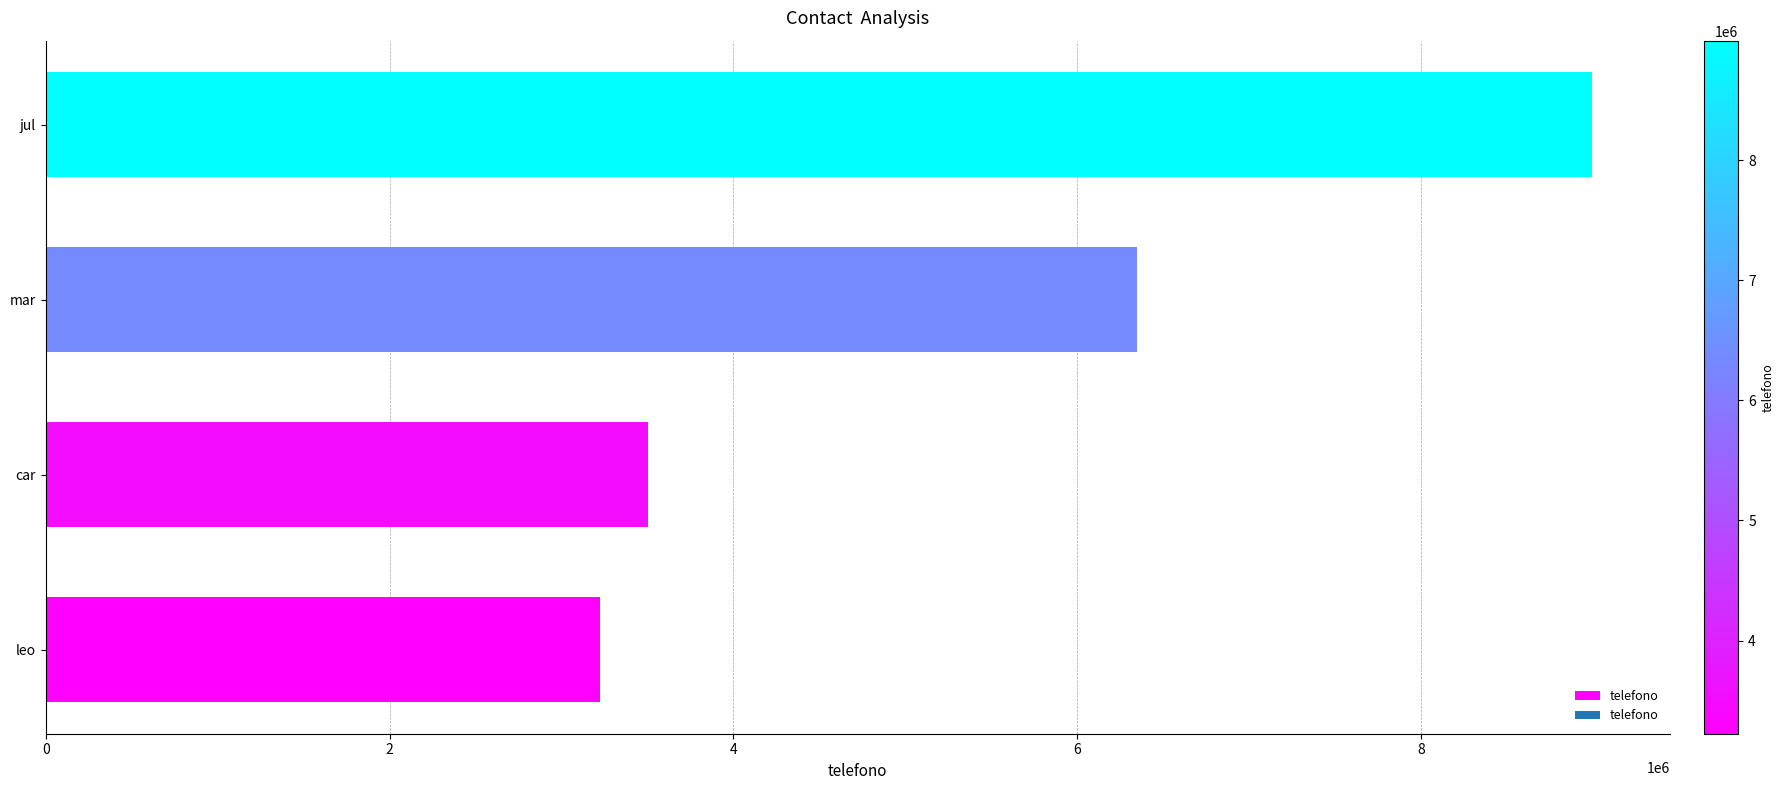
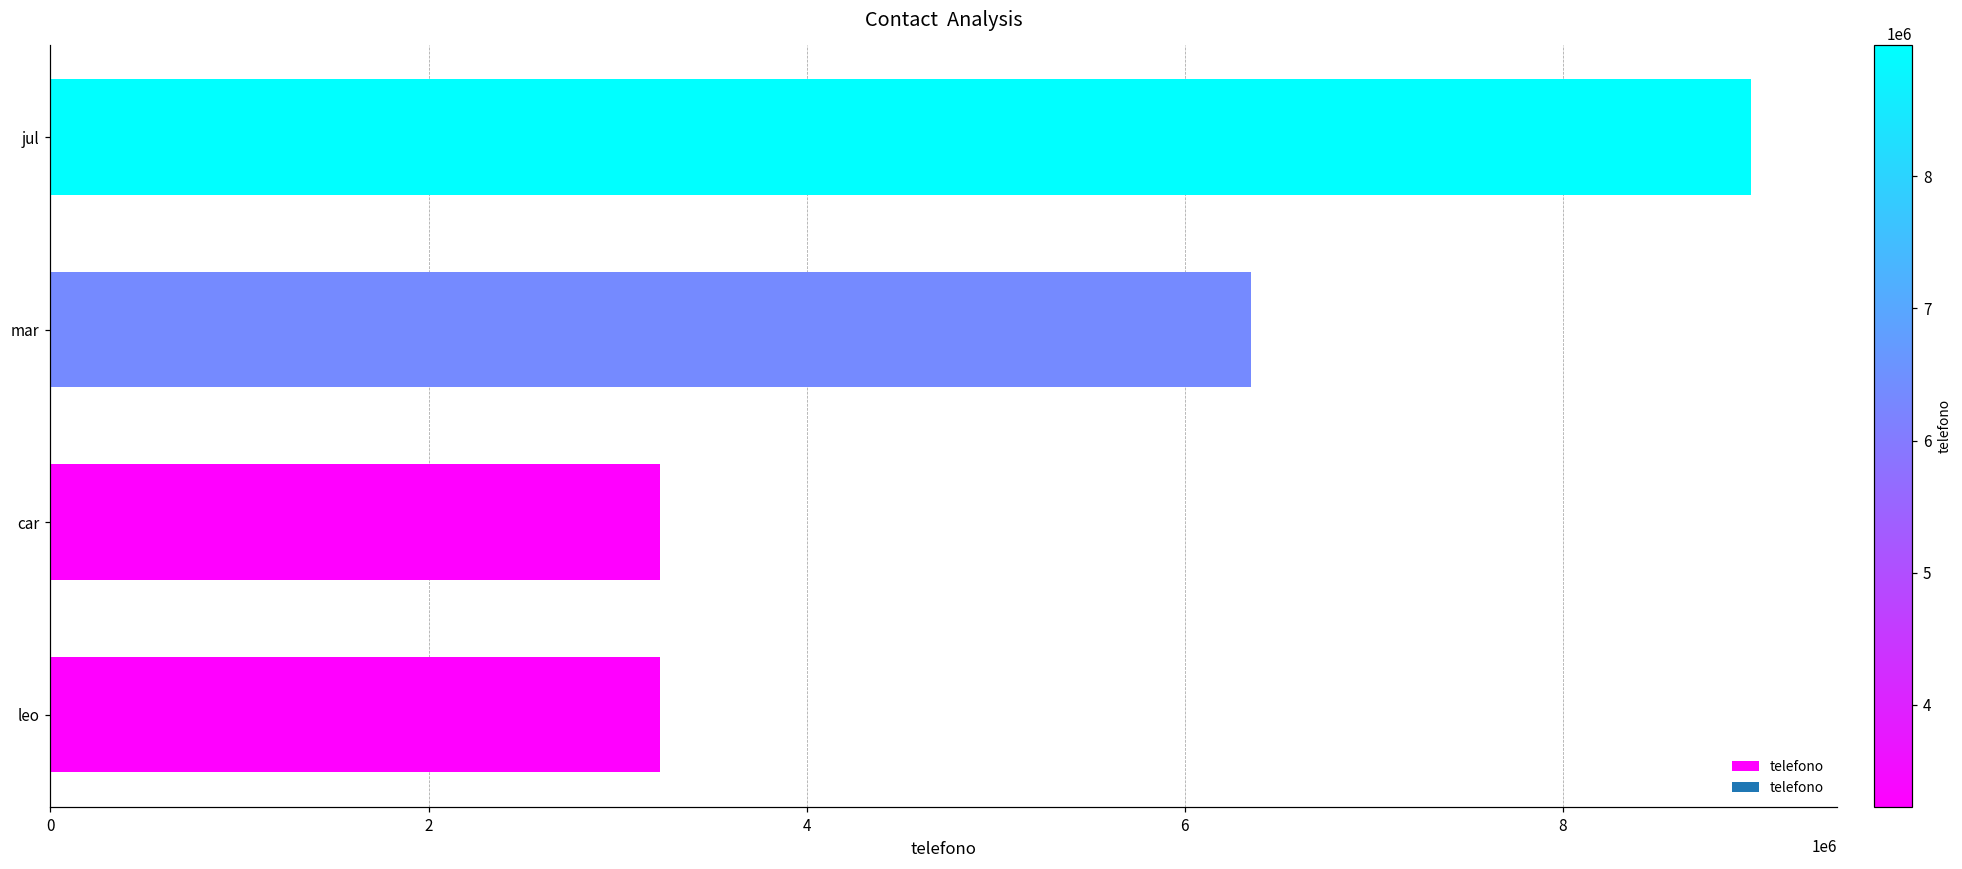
  {
    "jul": 9000000,
    "mar": 6350000,
-   "car": 3500000,
+   "car": 3230000,
    "leo": 3220000
  }
